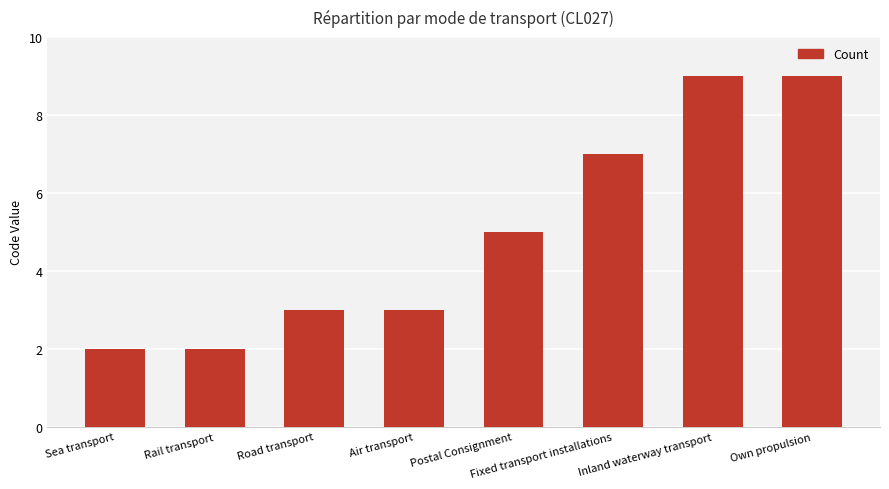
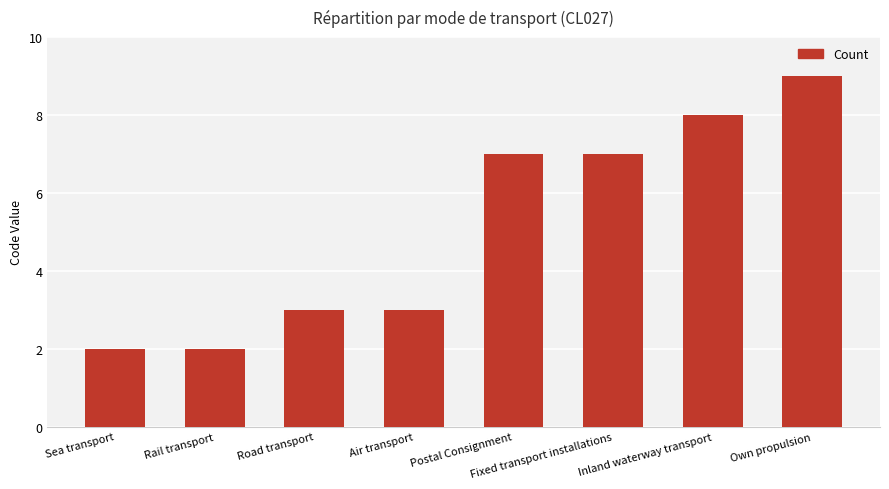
  {
    "Sea transport": 2,
    "Rail transport": 2,
    "Road transport": 3,
    "Air transport": 3,
-   "Postal Consignment": 5,
+   "Postal Consignment": 7,
    "Fixed transport installations": 7,
-   "Inland waterway transport": 9,
+   "Inland waterway transport": 8,
    "Own propulsion": 9
  }
